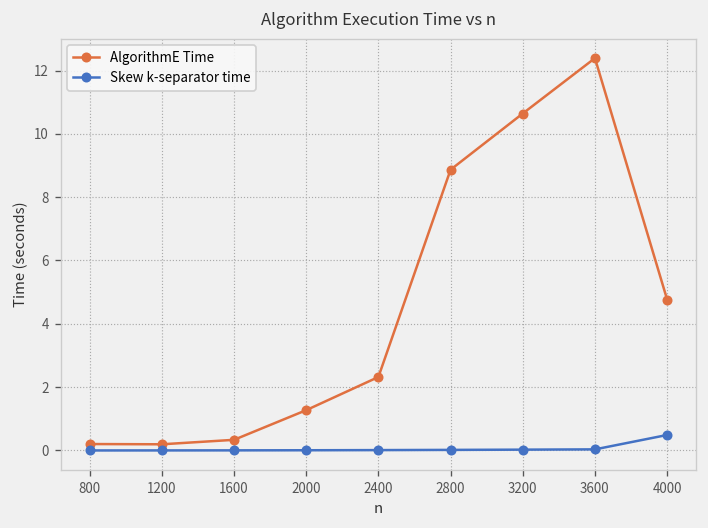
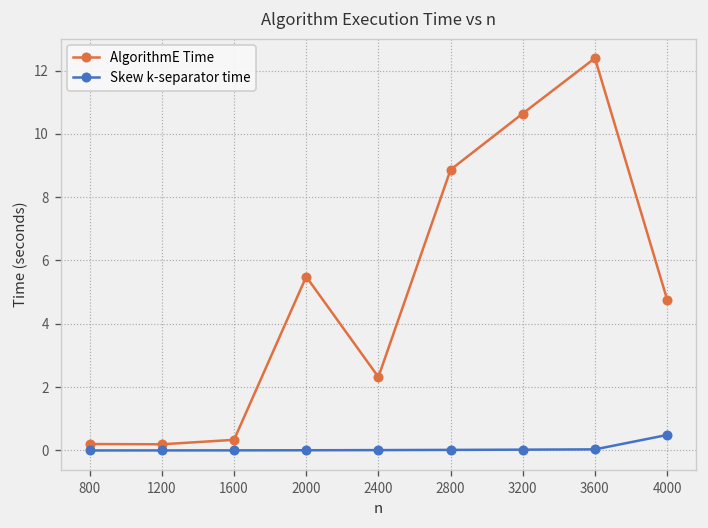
  {
    "AlgorithmE Time": {
      "800": 0.2,
      "1200": 0.2,
      "1600": 0.3,
-     "2000": 1.3,
+     "2000": 5.5,
      "2400": 2.3,
      "2800": 8.9,
      "3200": 10.6,
      "3600": 12.4,
      "4000": 4.8
    },
    "Skew k-separator time": {
      "800": 0.0,
      "1200": 0.0,
      "1600": 0.0,
      "2000": 0.0,
      "2400": 0.0,
      "2800": 0.0,
      "3200": 0.0,
      "3600": 0.0,
      "4000": 0.5
    }
  }
